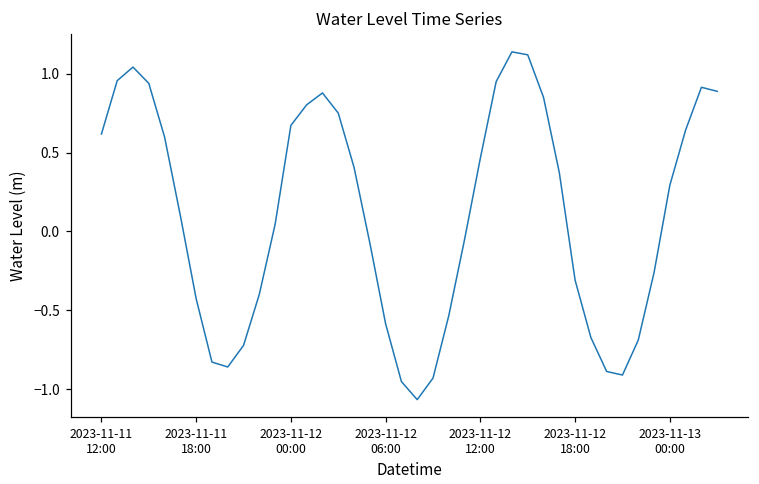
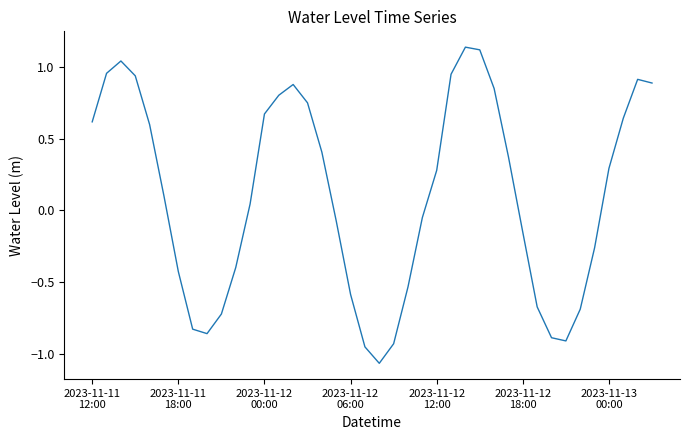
  {
    "2023-11-11 12:00": 0.62,
    "2023-11-11 18:00": -0.43,
    "2023-11-12 00:00": 0.67,
    "2023-11-12 06:00": -0.59,
-   "2023-11-12 12:00": 0.47,
-   "2023-11-12 18:00": -0.31,
+   "2023-11-12 12:00": 0.28,
+   "2023-11-12 18:00": -0.15,
    "2023-11-13 00:00": 0.29
  }
